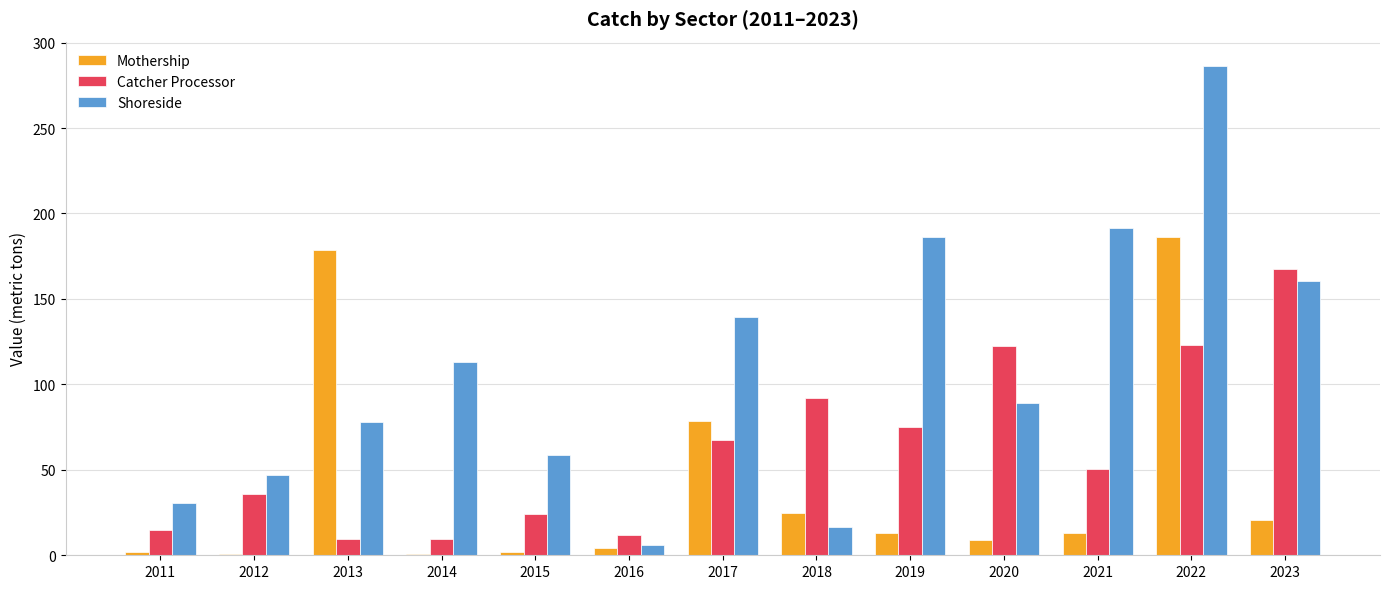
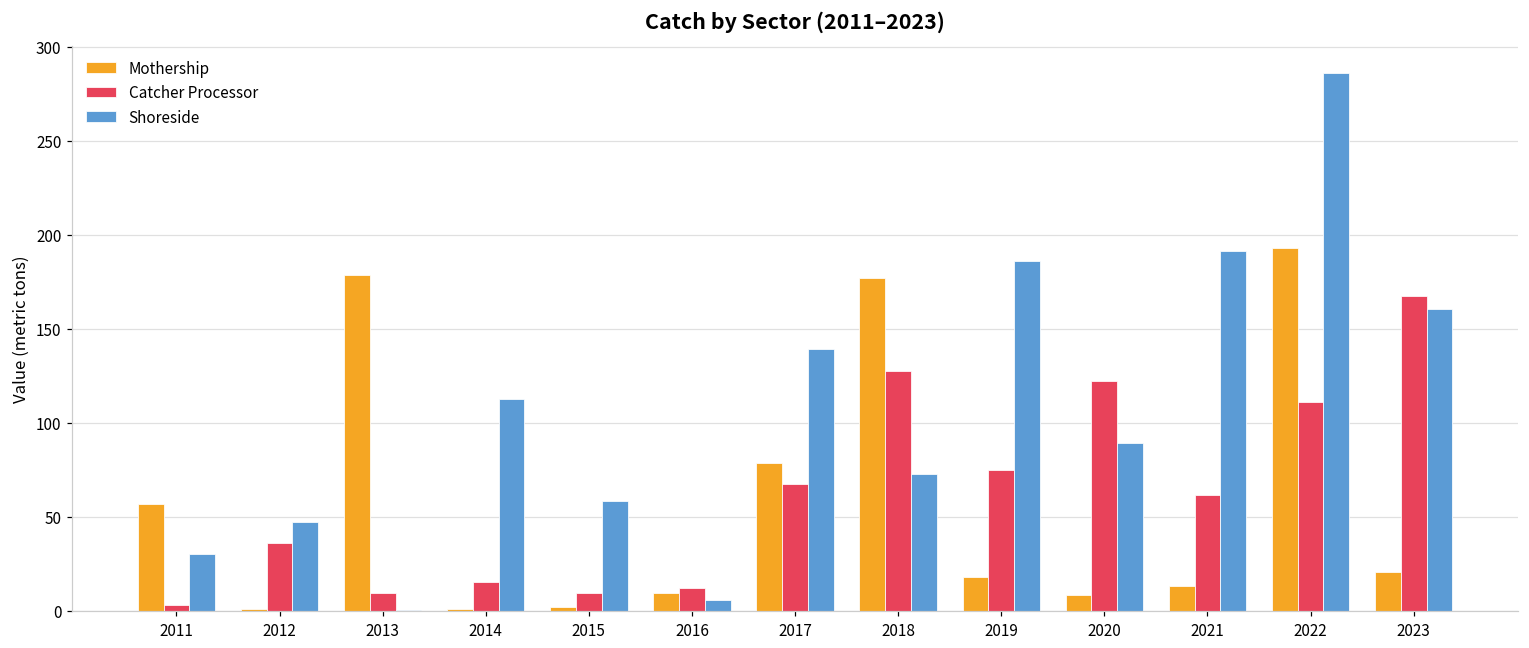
  {
    "Mothership": {
-     "2011": 2,
+     "2011": 57,
      "2013": 179,
      "2015": 2,
-     "2016": 4,
+     "2016": 10,
      "2017": 79,
-     "2018": 25,
-     "2019": 13,
+     "2018": 177,
+     "2019": 18,
      "2020": 9,
      "2021": 13,
-     "2022": 186,
+     "2022": 193,
      "2023": 21
    },
    "Catcher Processor": {
-     "2011": 15,
+     "2011": 3,
      "2012": 36,
      "2013": 10,
-     "2014": 10,
-     "2015": 24,
+     "2014": 15,
+     "2015": 10,
      "2016": 12,
      "2017": 68,
-     "2018": 92,
+     "2018": 128,
      "2019": 75,
      "2020": 123,
-     "2021": 51,
-     "2022": 123,
+     "2021": 62,
+     "2022": 111,
      "2023": 168
    },
    "Shoreside": {
      "2011": 30,
      "2012": 47,
-     "2013": 78,
+     "2013": 1,
      "2014": 113,
      "2015": 59,
      "2016": 6,
      "2017": 139,
-     "2018": 17,
+     "2018": 73,
      "2019": 186,
      "2020": 89,
      "2021": 191,
      "2022": 286,
      "2023": 160
    }
  }
